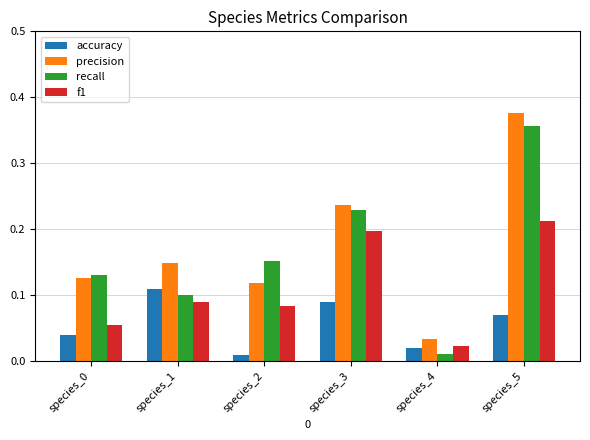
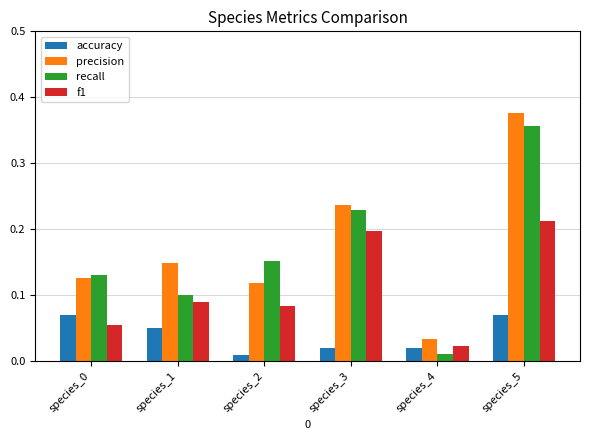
  {
    "accuracy": {
-     "species_0": 0.04,
-     "species_1": 0.11,
+     "species_0": 0.07,
+     "species_1": 0.05,
      "species_2": 0.01,
-     "species_3": 0.09,
+     "species_3": 0.02,
      "species_4": 0.02,
      "species_5": 0.07
    },
    "precision": {
      "species_0": 0.13,
      "species_1": 0.15,
      "species_2": 0.12,
      "species_3": 0.24,
      "species_4": 0.03,
      "species_5": 0.38
    },
    "recall": {
      "species_0": 0.13,
      "species_1": 0.10,
      "species_2": 0.15,
      "species_3": 0.23,
      "species_4": 0.01,
      "species_5": 0.36
    },
    "f1": {
      "species_0": 0.06,
      "species_1": 0.09,
      "species_2": 0.08,
      "species_3": 0.20,
      "species_4": 0.02,
      "species_5": 0.21
    }
  }
